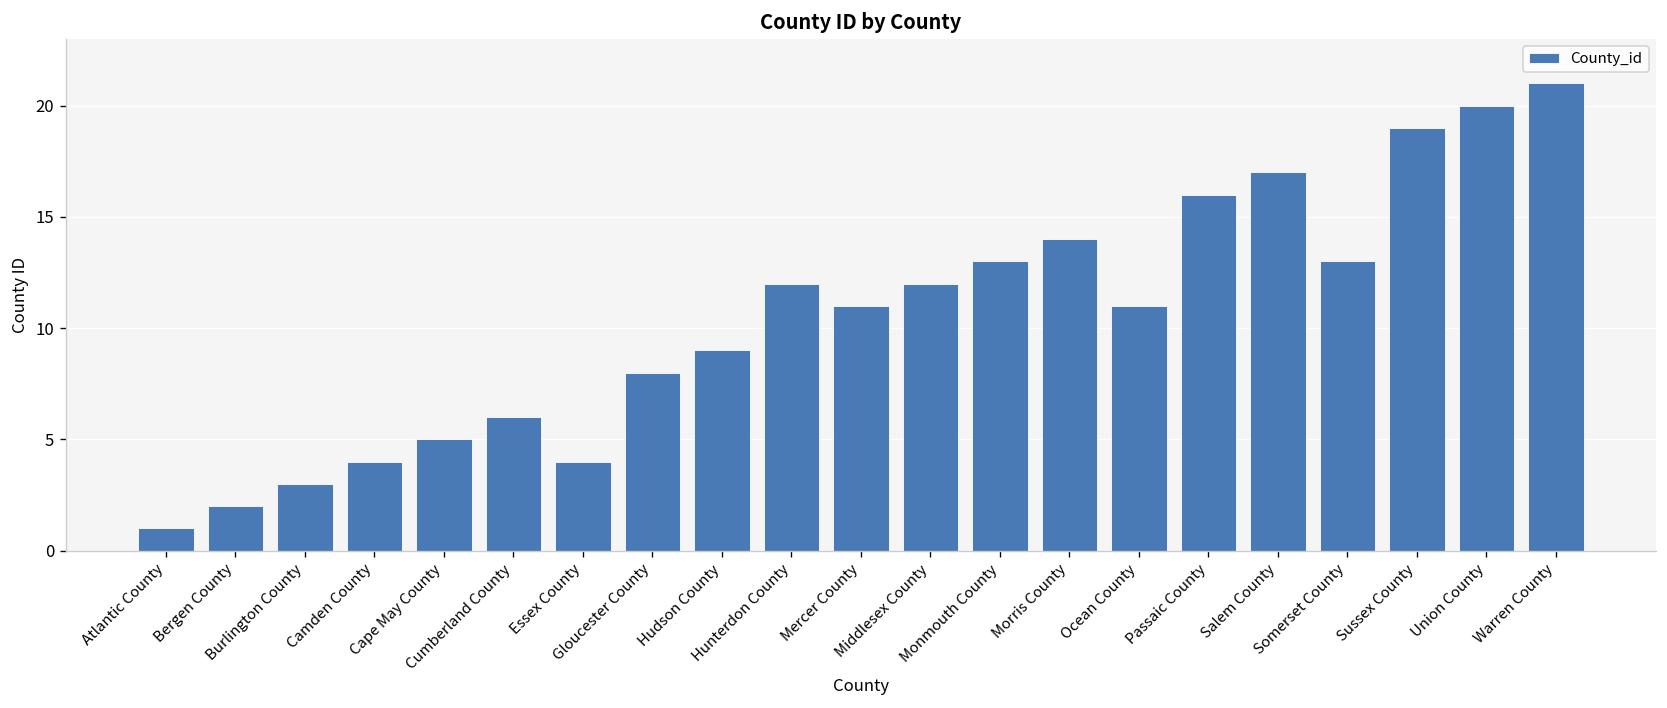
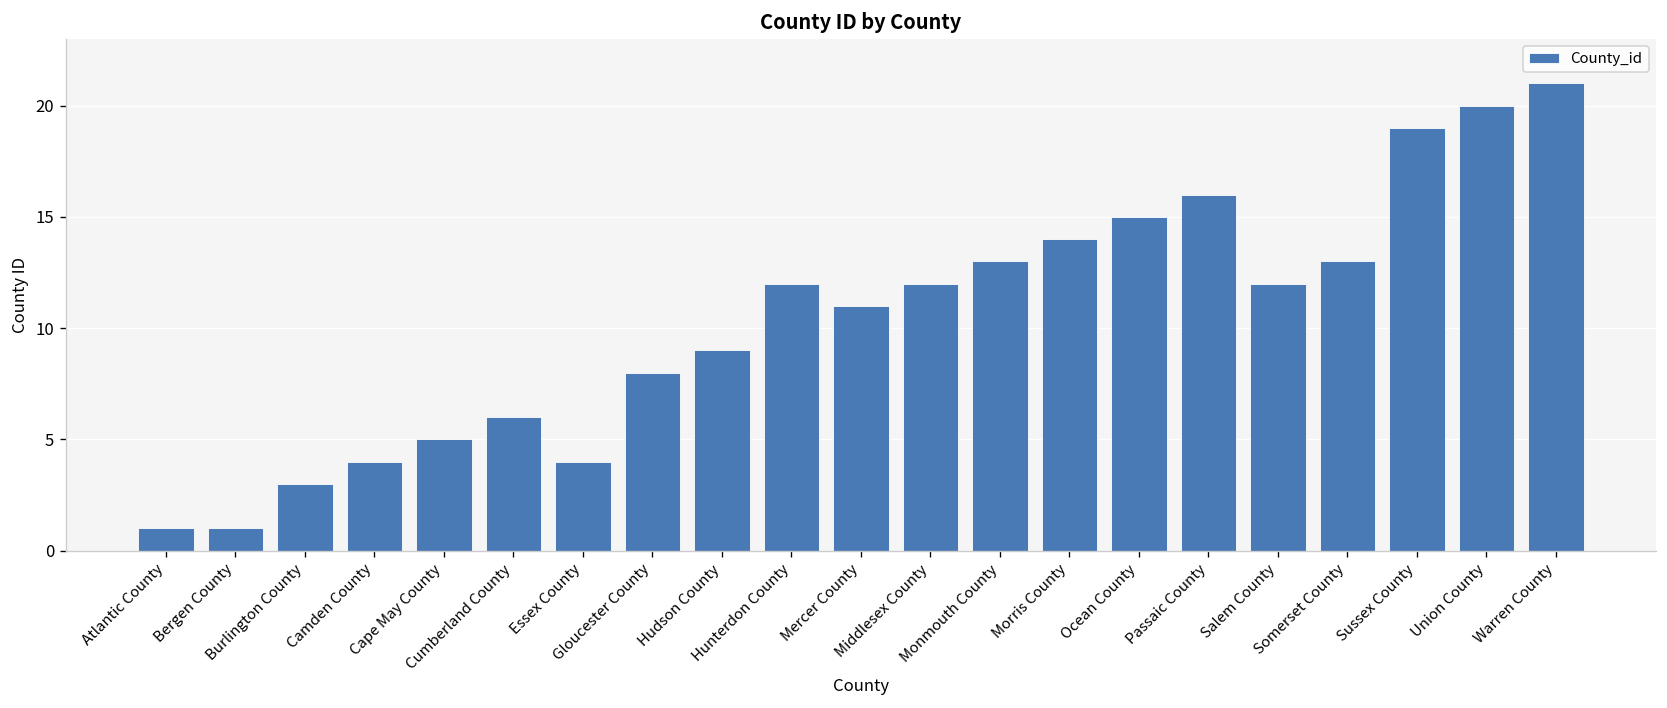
  {
    "Atlantic County": 1,
-   "Bergen County": 2,
+   "Bergen County": 1,
    "Burlington County": 3,
    "Camden County": 4,
    "Cape May County": 5,
    "Cumberland County": 6,
    "Essex County": 4,
    "Gloucester County": 8,
    "Hudson County": 9,
    "Hunterdon County": 12,
    "Mercer County": 11,
    "Middlesex County": 12,
    "Monmouth County": 13,
    "Morris County": 14,
-   "Ocean County": 11,
+   "Ocean County": 15,
    "Passaic County": 16,
-   "Salem County": 17,
+   "Salem County": 12,
    "Somerset County": 13,
    "Sussex County": 19,
    "Union County": 20,
    "Warren County": 21
  }
